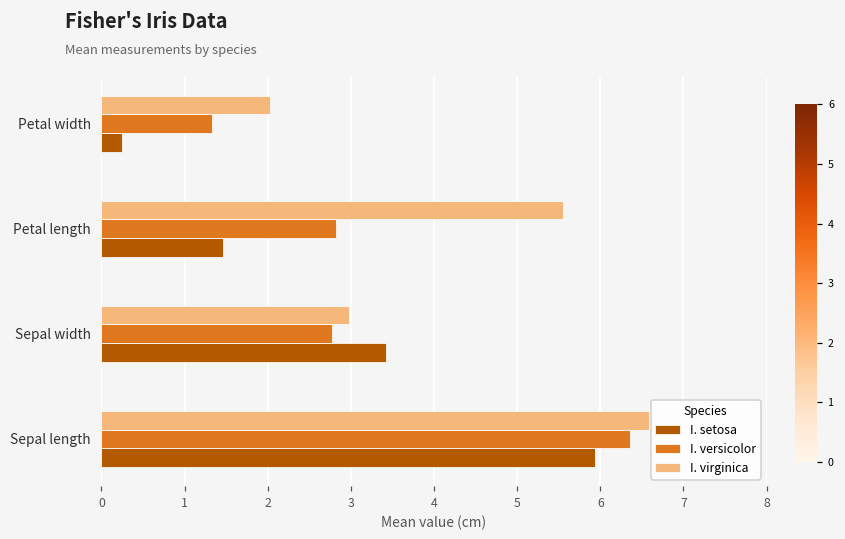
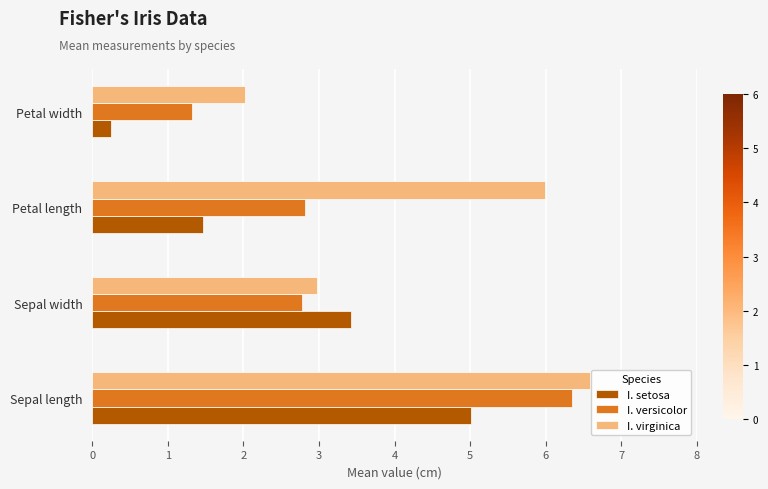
  {
    "I. setosa": {
      "Petal width": 0.2,
      "Petal length": 1.5,
      "Sepal width": 3.4,
-     "Sepal length": 5.9
+     "Sepal length": 5.0
    },
    "I. versicolor": {
      "Petal width": 1.3,
      "Petal length": 2.8,
      "Sepal width": 2.8,
      "Sepal length": 6.4
    },
    "I. virginica": {
      "Petal width": 2.0,
-     "Petal length": 5.6,
+     "Petal length": 6.0,
      "Sepal width": 3.0,
      "Sepal length": 6.6
    }
  }
